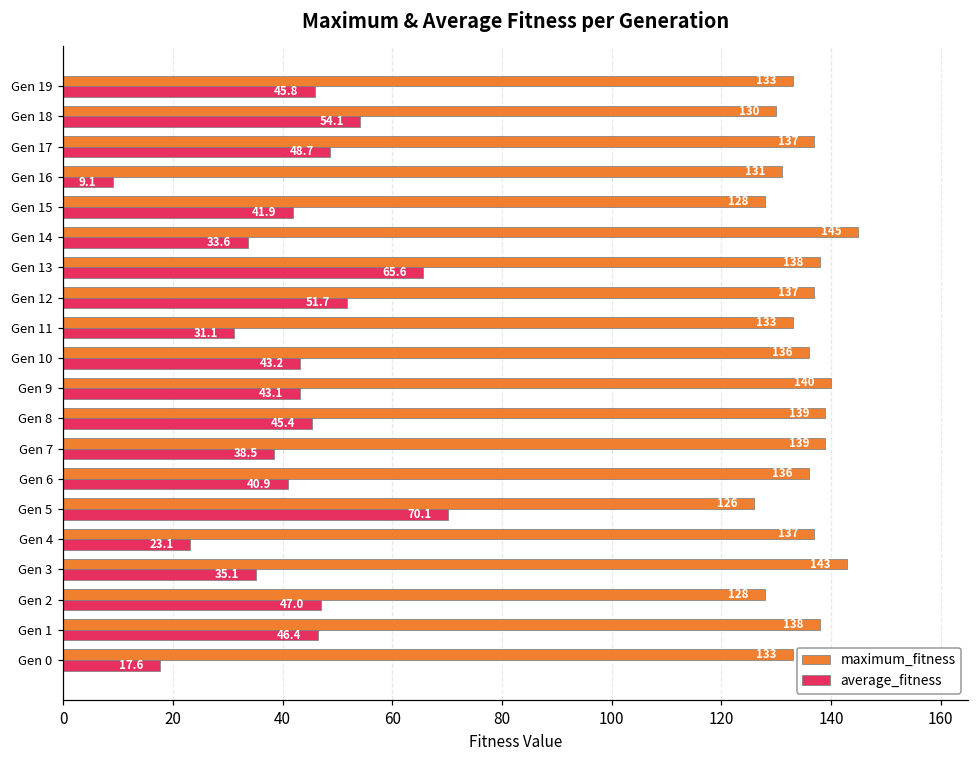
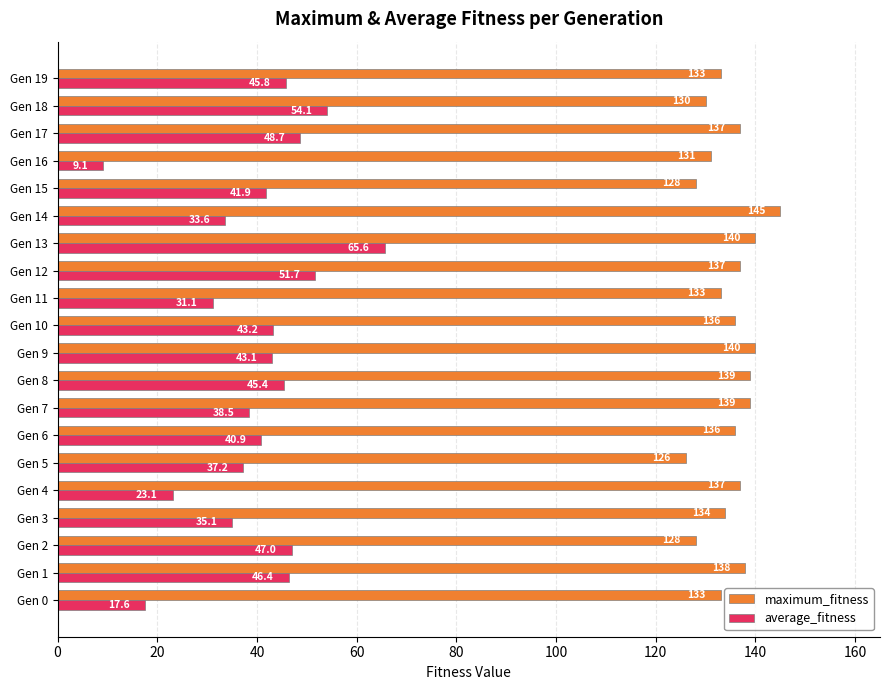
  {
    "maximum_fitness": {
      "Gen 19": 133,
      "Gen 18": 130,
      "Gen 17": 137,
      "Gen 16": 131,
      "Gen 15": 128,
      "Gen 14": 145,
-     "Gen 13": 138,
+     "Gen 13": 140,
      "Gen 12": 137,
      "Gen 11": 133,
      "Gen 10": 136,
      "Gen 9": 140,
      "Gen 8": 139,
      "Gen 7": 139,
      "Gen 6": 136,
      "Gen 5": 126,
      "Gen 4": 137,
-     "Gen 3": 143,
+     "Gen 3": 134,
      "Gen 2": 128,
      "Gen 1": 138,
      "Gen 0": 133
    },
    "average_fitness": {
      "Gen 19": 45.8,
      "Gen 18": 54.1,
      "Gen 17": 48.7,
      "Gen 16": 9.1,
      "Gen 15": 41.9,
      "Gen 14": 33.6,
      "Gen 13": 65.6,
      "Gen 12": 51.7,
      "Gen 11": 31.1,
      "Gen 10": 43.2,
      "Gen 9": 43.1,
      "Gen 8": 45.4,
      "Gen 7": 38.5,
      "Gen 6": 40.9,
-     "Gen 5": 70.1,
+     "Gen 5": 37.2,
      "Gen 4": 23.1,
      "Gen 3": 35.1,
      "Gen 2": 47.0,
      "Gen 1": 46.4,
      "Gen 0": 17.6
    }
  }
